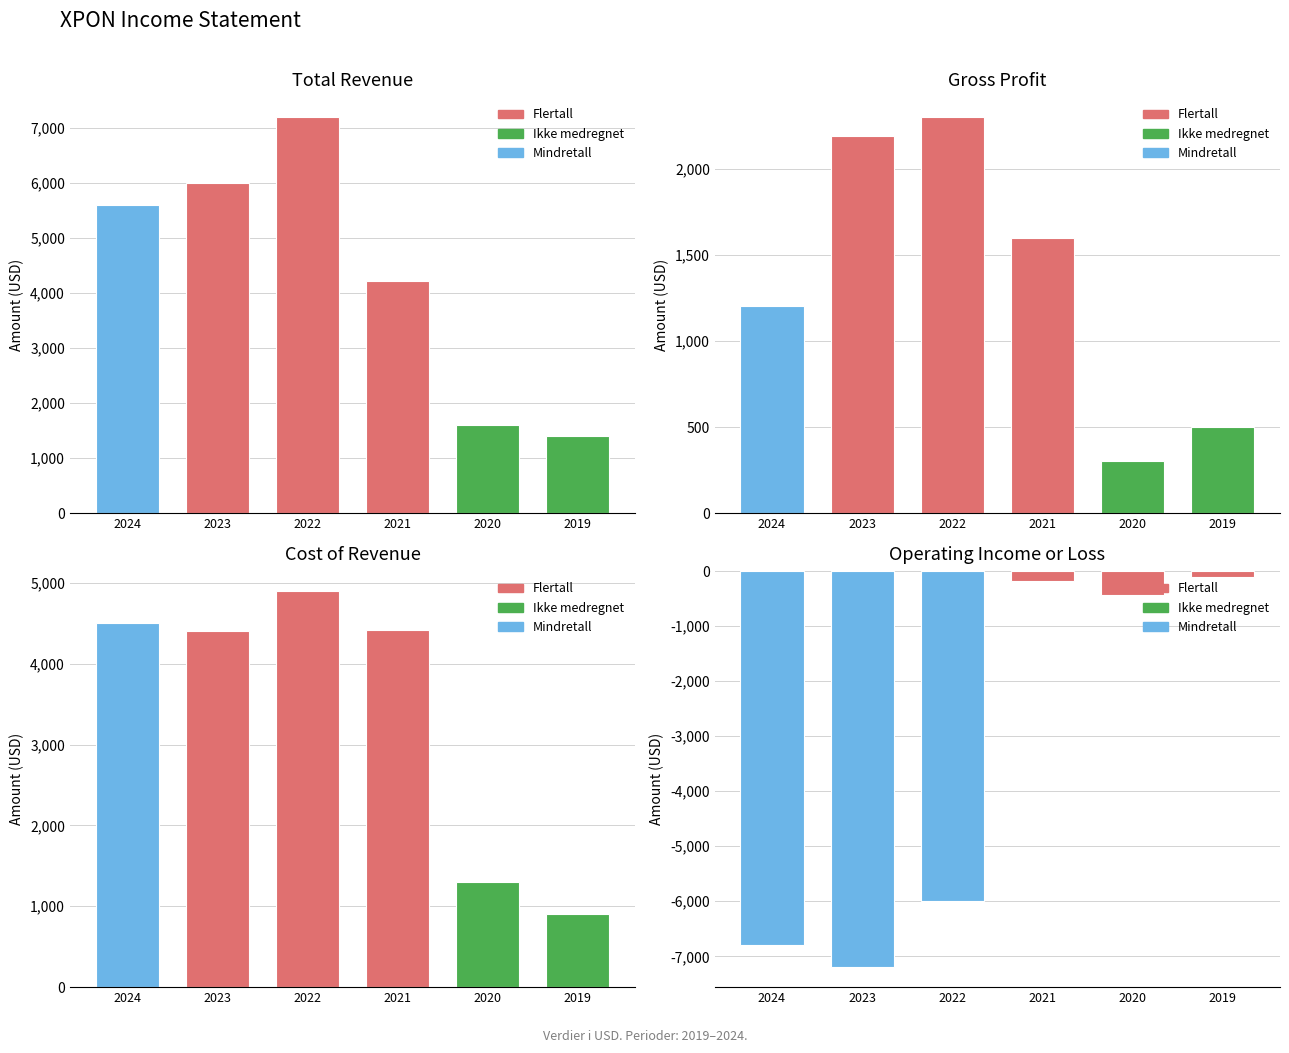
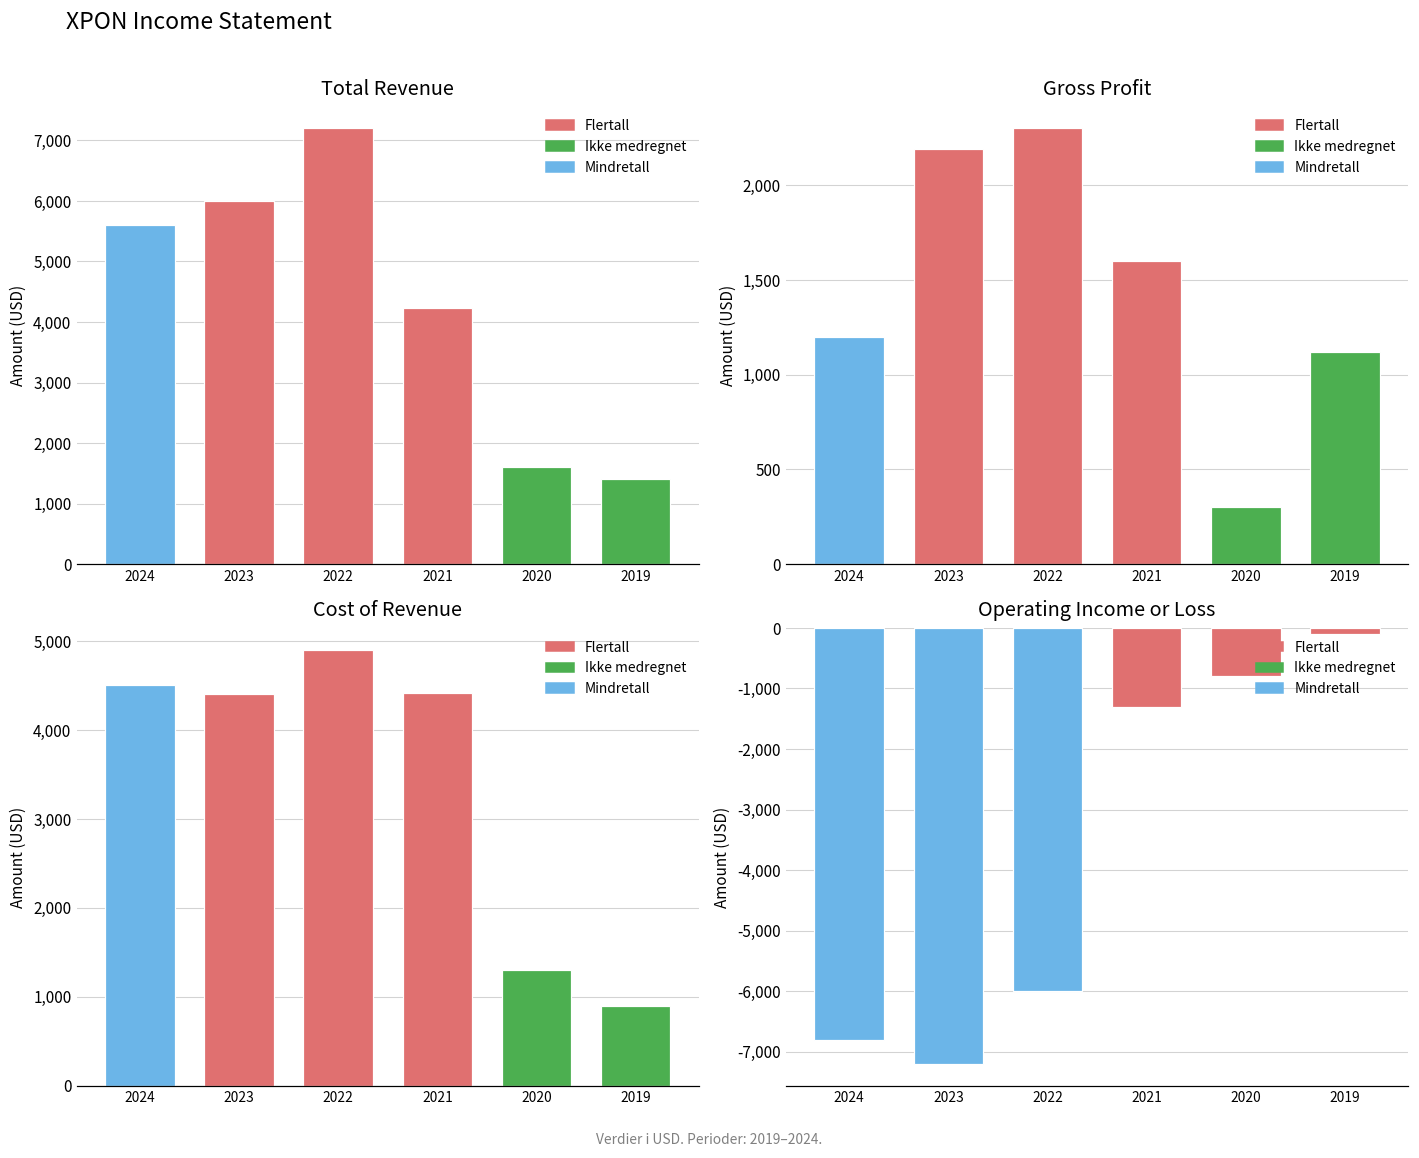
  {
    "Total Revenue": {
      "2024": "5,600",
      "2023": "6,000",
      "2022": "7,200",
      "2021": "4,200",
      "2020": "1,600",
      "2019": "1,400"
    },
    "Gross Profit": {
      "2024": "1,200",
      "2023": "2,190",
      "2022": "2,300",
      "2021": "1,600",
      "2020": "300",
-     "2019": "500"
+     "2019": "1,120"
    },
    "Cost of Revenue": {
      "2024": "4,500",
      "2023": "4,400",
      "2022": "4,900",
      "2021": "4,400",
      "2020": "1,300",
      "2019": "900"
    },
    "Operating Income or Loss": {
      "2024": "-6,800",
      "2023": "-7,200",
      "2022": "-6,000",
-     "2021": "-200",
-     "2020": "-400",
+     "2021": "-1,300",
+     "2020": "-800",
      "2019": "-100"
    }
  }
